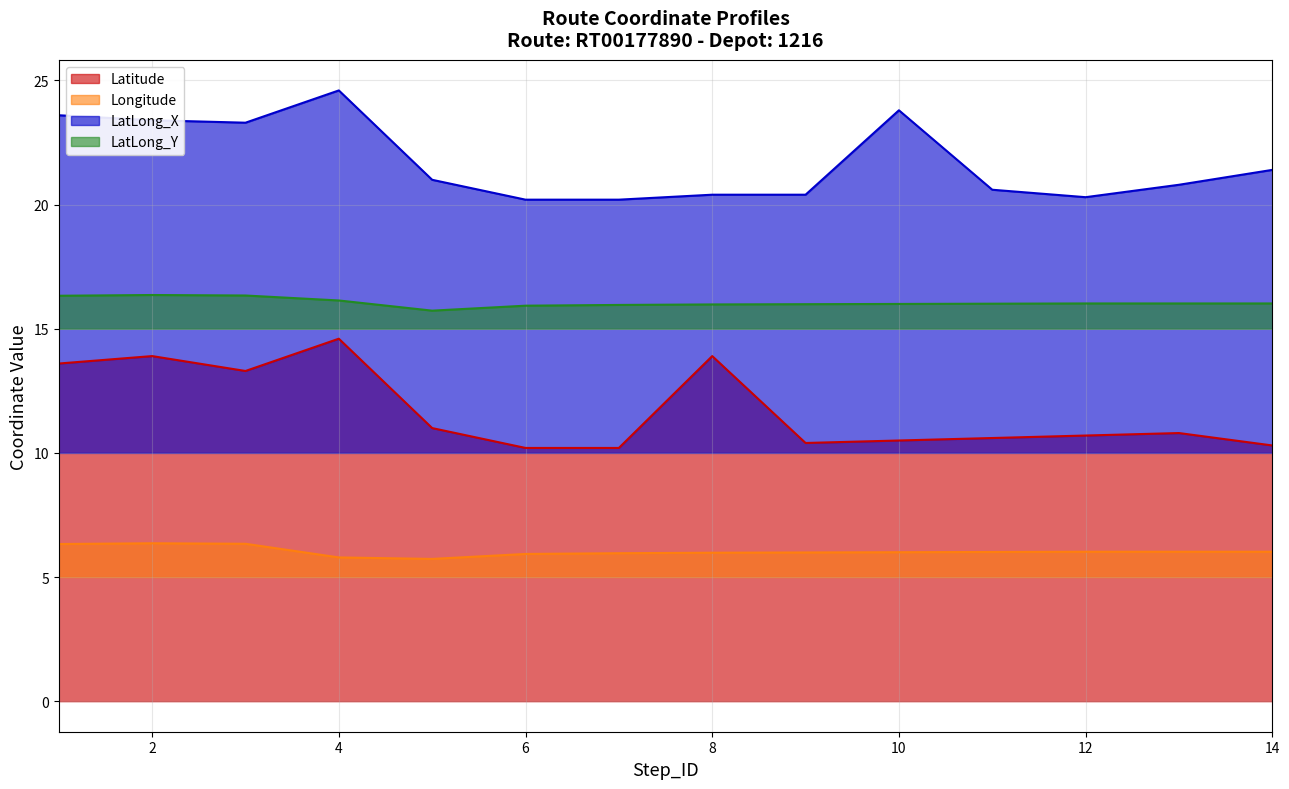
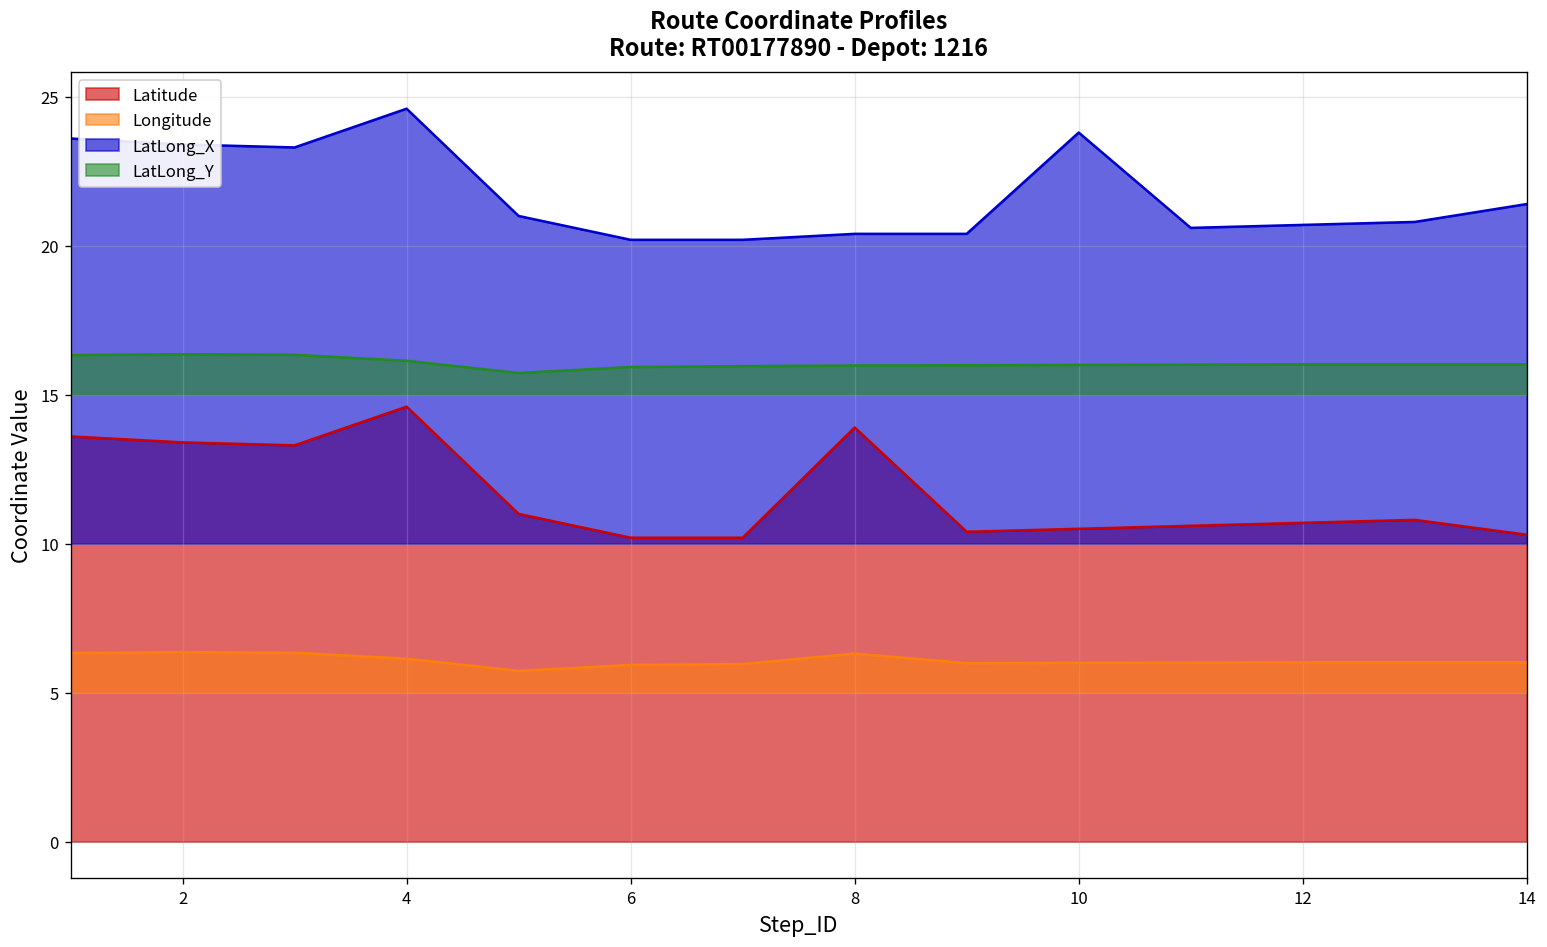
  {
    "Latitude": {
-     "2": 13.9,
+     "2": 13.4,
      "4": 14.6,
      "6": 10.2,
      "8": 13.9,
      "10": 10.5,
      "12": 10.7,
      "14": 10.3
    },
    "Longitude": {
      "2": 6.4,
-     "4": 5.8,
+     "4": 6.1,
      "6": 5.9,
-     "8": 6.0,
+     "8": 6.3,
      "10": 6.0,
      "12": 6.0,
      "14": 6.0
    },
    "LatLong_X": {
      "4": 24.6,
      "6": 20.2,
      "8": 20.4,
      "10": 23.8,
-     "12": 20.3,
+     "12": 20.7,
      "14": 21.4
    },
    "LatLong_Y": {
      "2": 16.4,
      "4": 16.1,
      "6": 15.9,
      "8": 16.0,
      "10": 16.0,
      "12": 16.0,
      "14": 16.0
    }
  }
